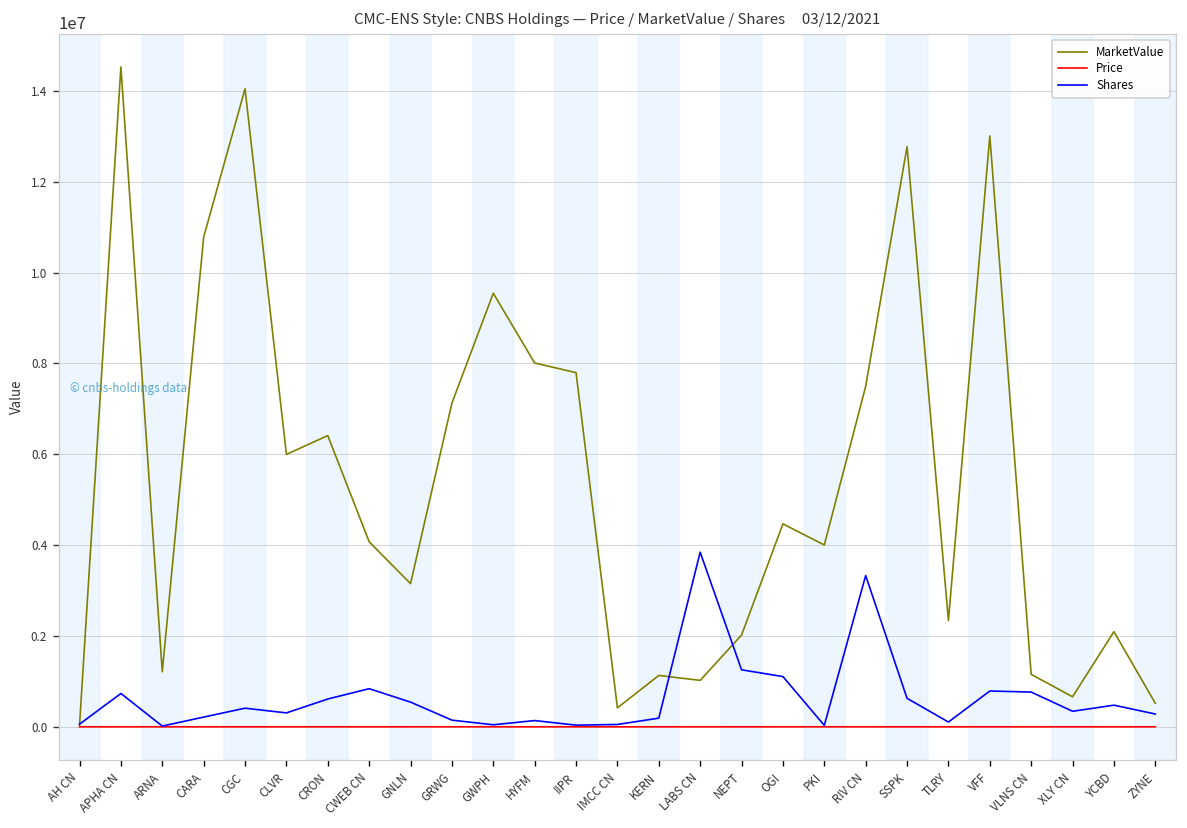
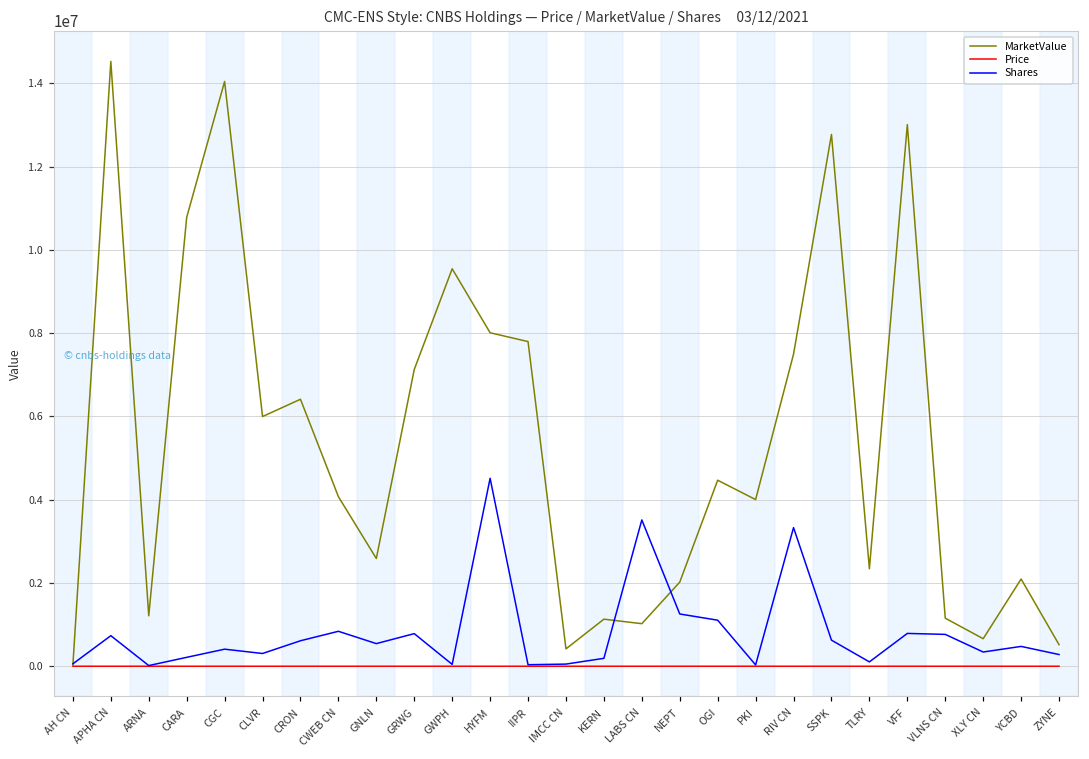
  {
    "MarketValue": {
      "APHA CN": 14500000,
      "ARNA": 1200000,
      "CARA": 10800000,
      "CGC": 14000000,
      "CLVR": 6000000,
      "CRON": 6400000,
      "CWEB CN": 4100000,
-     "GNLN": 3200000,
+     "GNLN": 2600000,
      "GRWG": 7100000,
      "GWPH": 9500000,
      "HYFM": 8000000,
      "IIPR": 7800000,
      "IMCC CN": 400000,
      "KERN": 1100000,
      "LABS CN": 1000000,
      "NEPT": 2000000,
      "OGI": 4500000,
      "PKI": 4000000,
      "RIV CN": 7500000,
      "SSPK": 12800000,
      "TLRY": 2300000,
      "VFF": 13000000,
      "VLNS CN": 1200000,
      "XLY CN": 700000,
      "YCBD": 2100000,
      "ZYNE": 500000
    },
    "Price": {
      "APHA CN": 0,
      "CARA": 0,
      "CGC": 0,
      "CLVR": 0,
      "CRON": 0,
      "CWEB CN": 0,
      "GNLN": 0,
      "GRWG": 0,
      "HYFM": 0,
      "KERN": 0,
      "LABS CN": 0,
      "NEPT": 0,
      "OGI": 0,
      "RIV CN": 0,
      "SSPK": 0,
      "TLRY": 0,
      "VFF": 0,
      "VLNS CN": 0,
      "XLY CN": 0,
      "YCBD": 0,
      "ZYNE": 0
    },
    "Shares": {
      "APHA CN": 700000,
      "CARA": 200000,
      "CGC": 400000,
      "CLVR": 300000,
      "CRON": 600000,
      "CWEB CN": 800000,
      "GNLN": 500000,
-     "GRWG": 100000,
-     "HYFM": 100000,
+     "GRWG": 800000,
+     "HYFM": 4500000,
      "KERN": 200000,
-     "LABS CN": 3800000,
+     "LABS CN": 3500000,
      "NEPT": 1300000,
      "OGI": 1100000,
      "RIV CN": 3300000,
      "SSPK": 600000,
      "TLRY": 100000,
      "VFF": 800000,
      "VLNS CN": 800000,
      "XLY CN": 300000,
      "YCBD": 500000,
      "ZYNE": 300000
    }
  }
